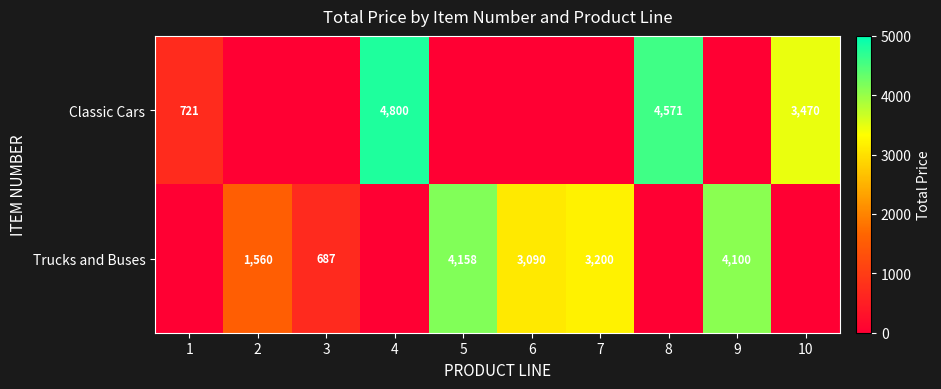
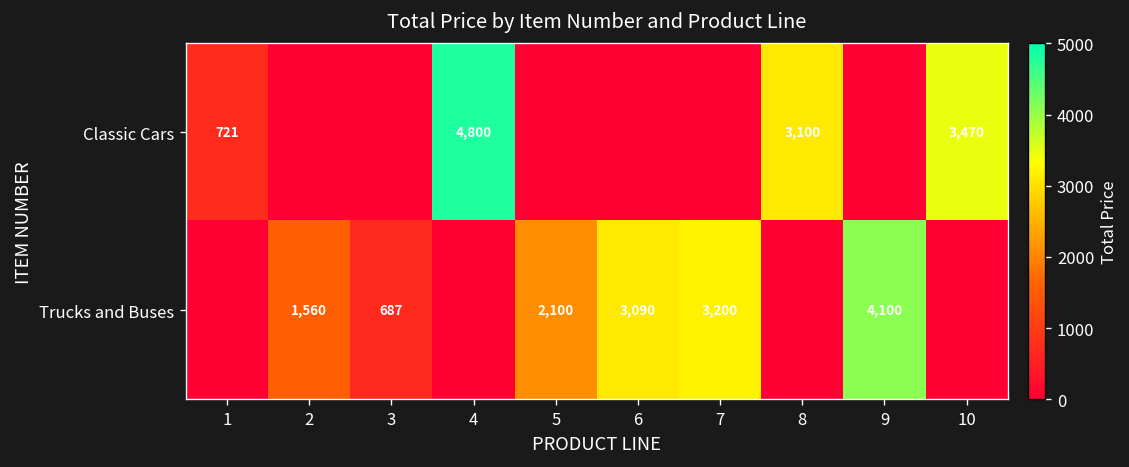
  {
    "Classic Cars": {
      "1": "721",
      "4": "4,800",
-     "8": "4,571",
+     "8": "3,100",
      "10": "3,470"
    },
    "Trucks and Buses": {
      "2": "1,560",
      "3": "687",
-     "5": "4,158",
+     "5": "2,100",
      "6": "3,090",
      "7": "3,200",
      "9": "4,100"
    }
  }
